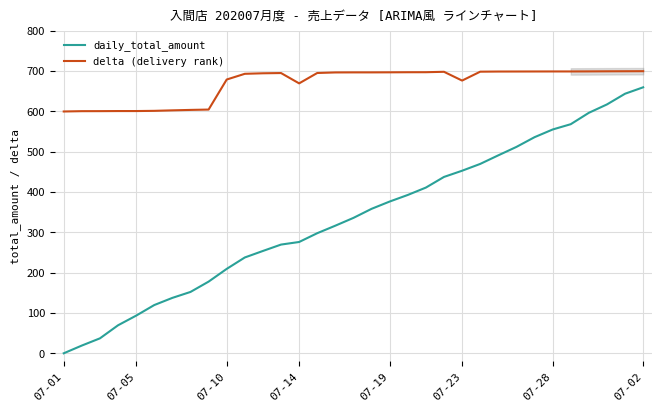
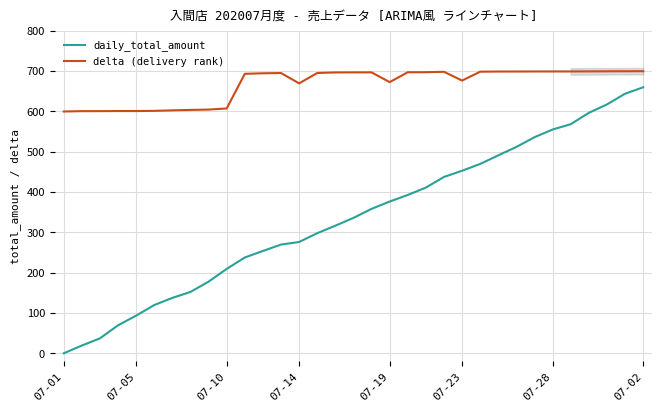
  {
    "daily_total_amount": {
      "07-05": 90,
      "07-10": 210,
      "07-14": 280,
      "07-19": 380,
      "07-23": 450,
      "07-28": 560,
      "07-02": 660
    },
    "delta (delivery rank)": {
      "07-05": 600,
-     "07-10": 680,
+     "07-10": 610,
      "07-14": 670,
-     "07-19": 700,
+     "07-19": 670,
      "07-23": 680,
      "07-28": 700,
      "07-02": 700
    }
  }
